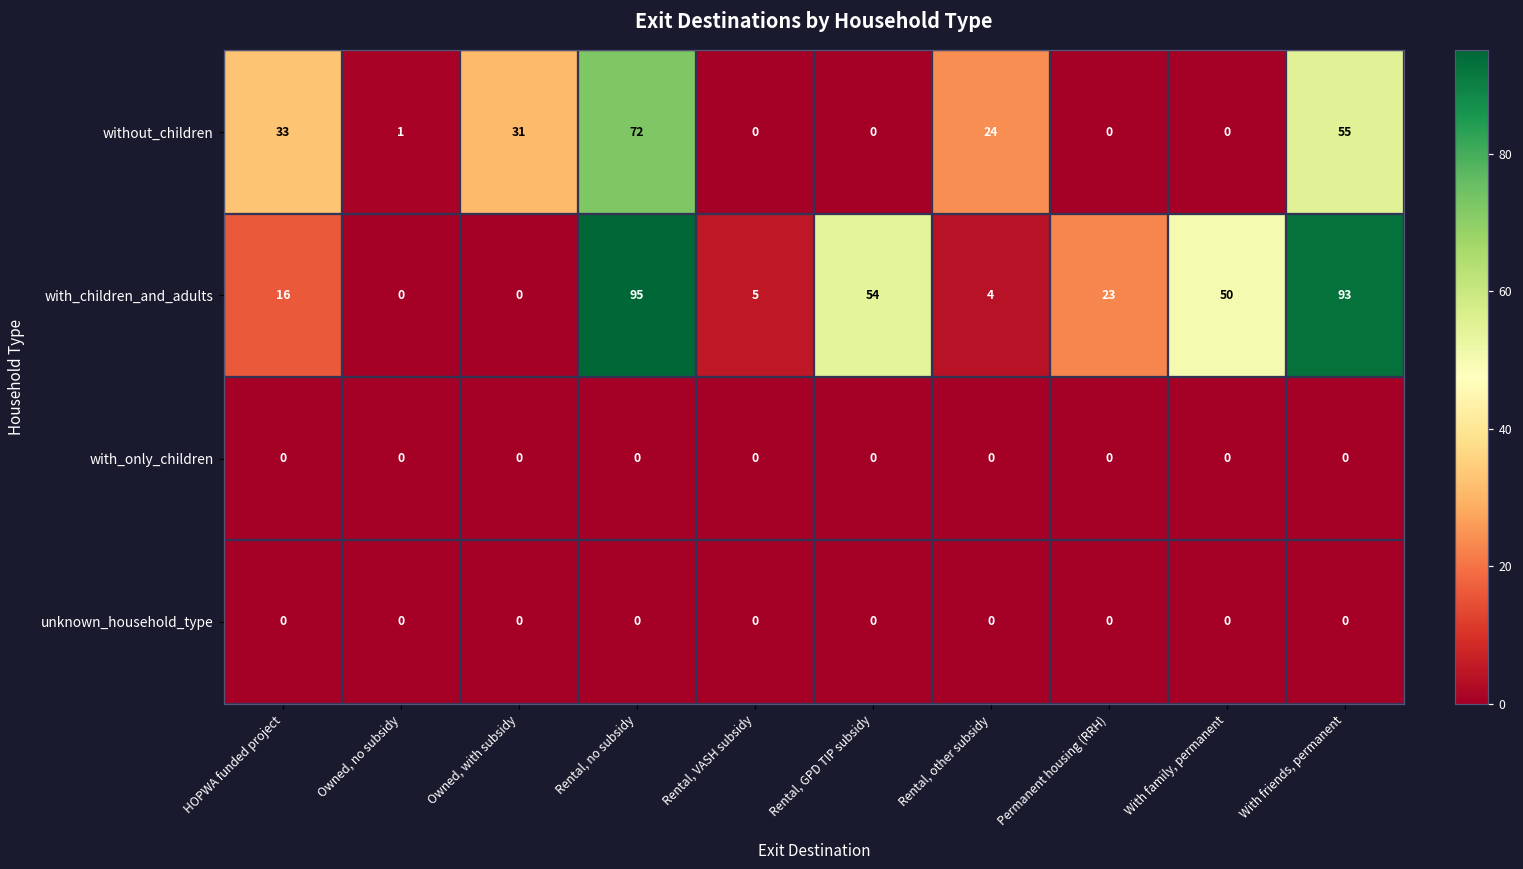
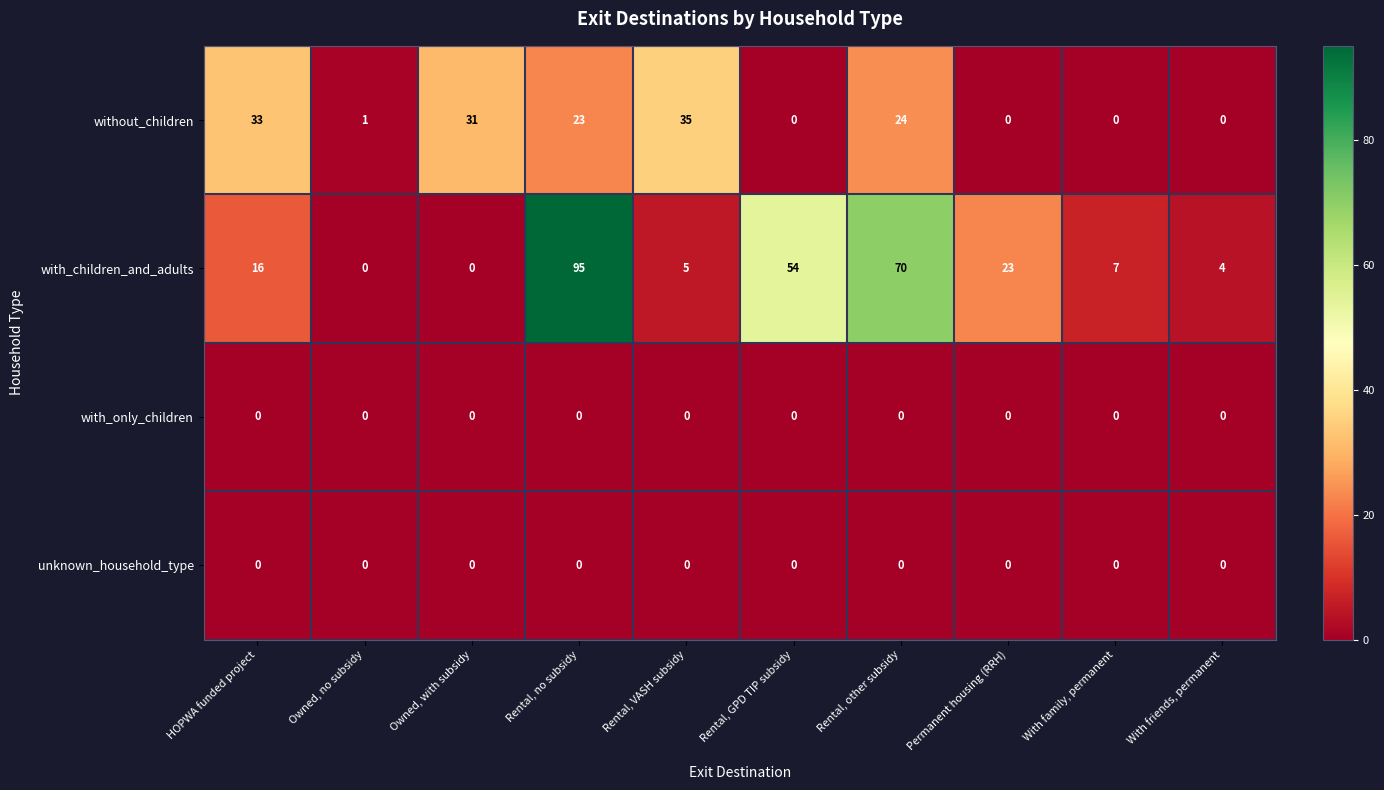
  {
    "without_children": {
      "HOPWA funded project": 33,
      "Owned, no subsidy": 1,
      "Owned, with subsidy": 31,
-     "Rental, no subsidy": 72,
-     "Rental, VASH subsidy": 0,
+     "Rental, no subsidy": 23,
+     "Rental, VASH subsidy": 35,
      "Rental, GPD TIP subsidy": 0,
      "Rental, other subsidy": 24,
      "Permanent housing (RRH)": 0,
      "With family, permanent": 0,
-     "With friends, permanent": 55
+     "With friends, permanent": 0
    },
    "with_children_and_adults": {
      "HOPWA funded project": 16,
      "Owned, no subsidy": 0,
      "Owned, with subsidy": 0,
      "Rental, no subsidy": 95,
      "Rental, VASH subsidy": 5,
      "Rental, GPD TIP subsidy": 54,
-     "Rental, other subsidy": 4,
+     "Rental, other subsidy": 70,
      "Permanent housing (RRH)": 23,
-     "With family, permanent": 50,
-     "With friends, permanent": 93
+     "With family, permanent": 7,
+     "With friends, permanent": 4
    },
    "with_only_children": {
      "HOPWA funded project": 0,
      "Owned, no subsidy": 0,
      "Owned, with subsidy": 0,
      "Rental, no subsidy": 0,
      "Rental, VASH subsidy": 0,
      "Rental, GPD TIP subsidy": 0,
      "Rental, other subsidy": 0,
      "Permanent housing (RRH)": 0,
      "With family, permanent": 0,
      "With friends, permanent": 0
    },
    "unknown_household_type": {
      "HOPWA funded project": 0,
      "Owned, no subsidy": 0,
      "Owned, with subsidy": 0,
      "Rental, no subsidy": 0,
      "Rental, VASH subsidy": 0,
      "Rental, GPD TIP subsidy": 0,
      "Rental, other subsidy": 0,
      "Permanent housing (RRH)": 0,
      "With family, permanent": 0,
      "With friends, permanent": 0
    }
  }
